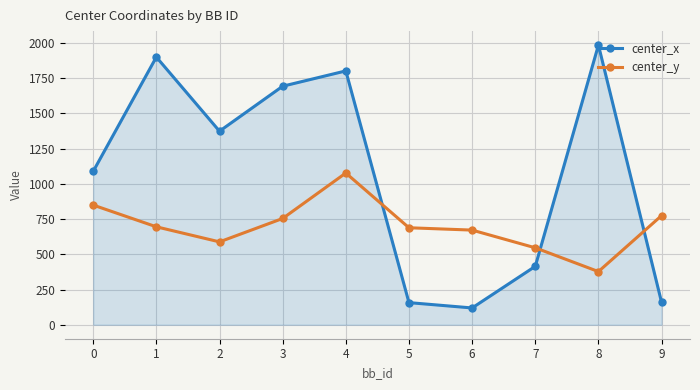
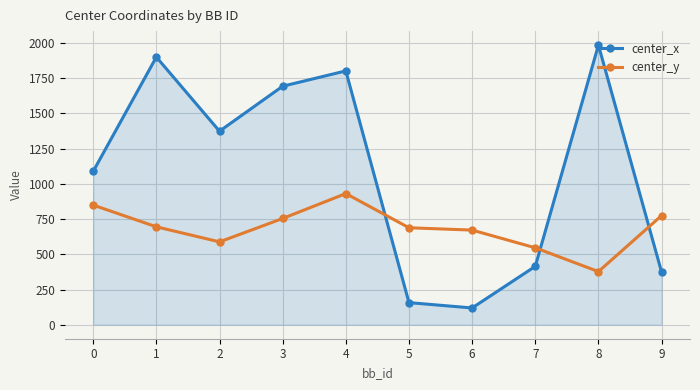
  {
    "center_x": {
      "0": 1090,
      "1": 1900,
      "2": 1370,
      "3": 1690,
      "4": 1800,
      "5": 160,
      "6": 120,
      "7": 410,
      "8": 1990,
-     "9": 160
+     "9": 370
    },
    "center_y": {
      "0": 850,
      "1": 700,
      "2": 590,
      "3": 750,
-     "4": 1080,
+     "4": 930,
      "5": 690,
      "6": 670,
      "7": 550,
      "8": 380,
      "9": 780
    }
  }
